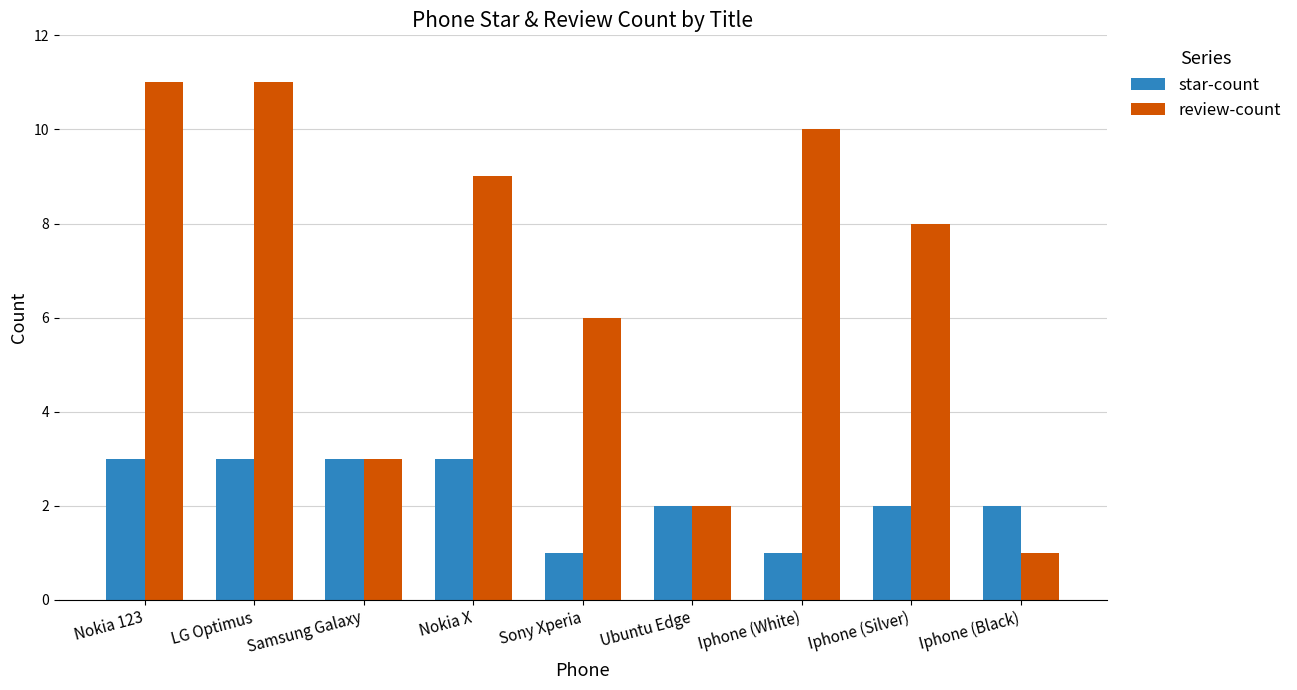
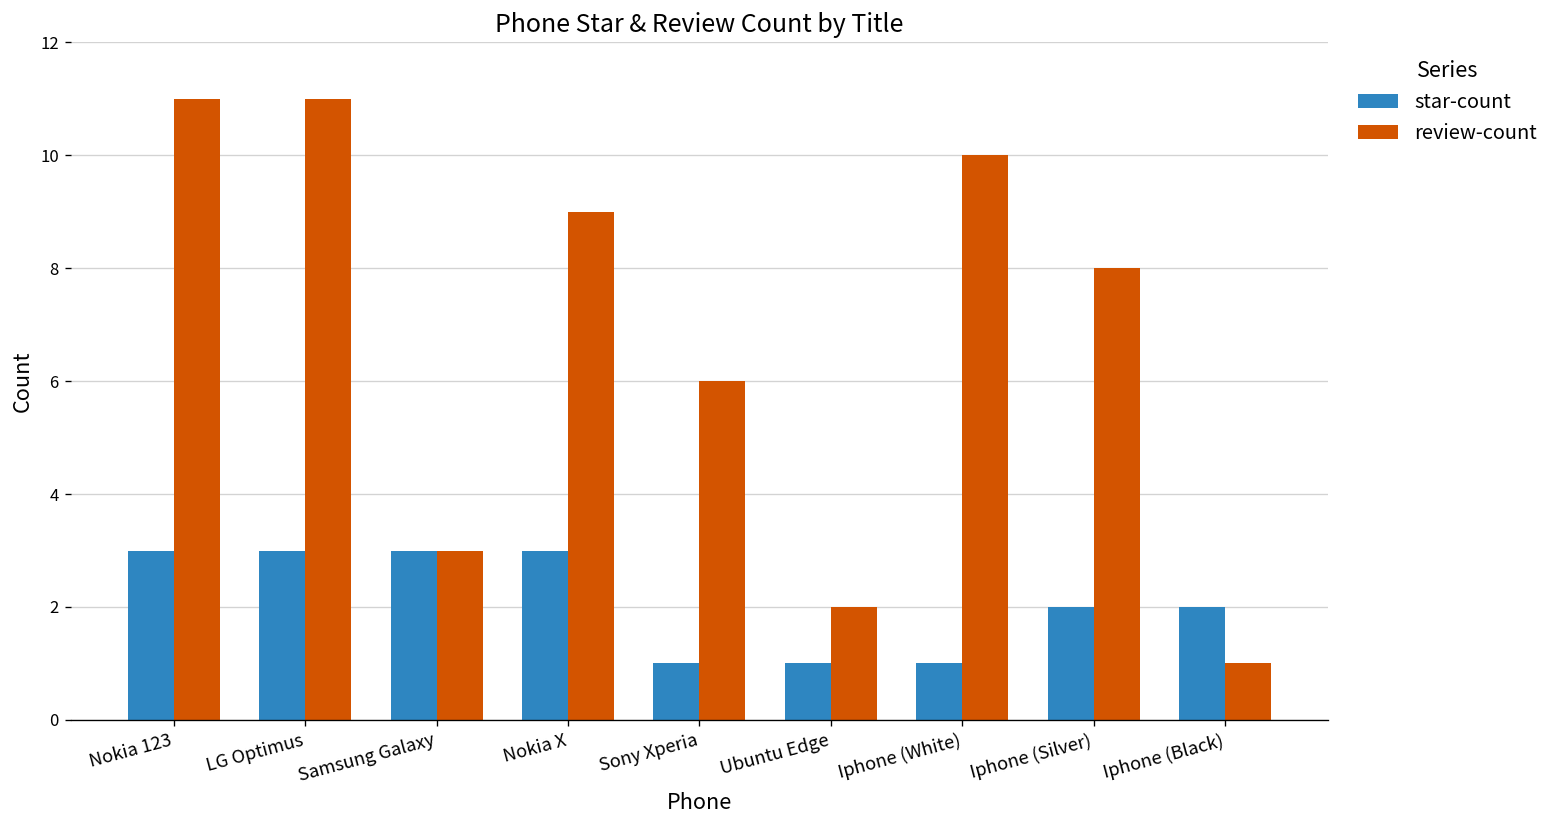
  {
    "star-count": {
      "Nokia 123": 3,
      "LG Optimus": 3,
      "Samsung Galaxy": 3,
      "Nokia X": 3,
      "Sony Xperia": 1,
-     "Ubuntu Edge": 2,
+     "Ubuntu Edge": 1,
      "Iphone (White)": 1,
      "Iphone (Silver)": 2,
      "Iphone (Black)": 2
    },
    "review-count": {
      "Nokia 123": 11,
      "LG Optimus": 11,
      "Samsung Galaxy": 3,
      "Nokia X": 9,
      "Sony Xperia": 6,
      "Ubuntu Edge": 2,
      "Iphone (White)": 10,
      "Iphone (Silver)": 8,
      "Iphone (Black)": 1
    }
  }
